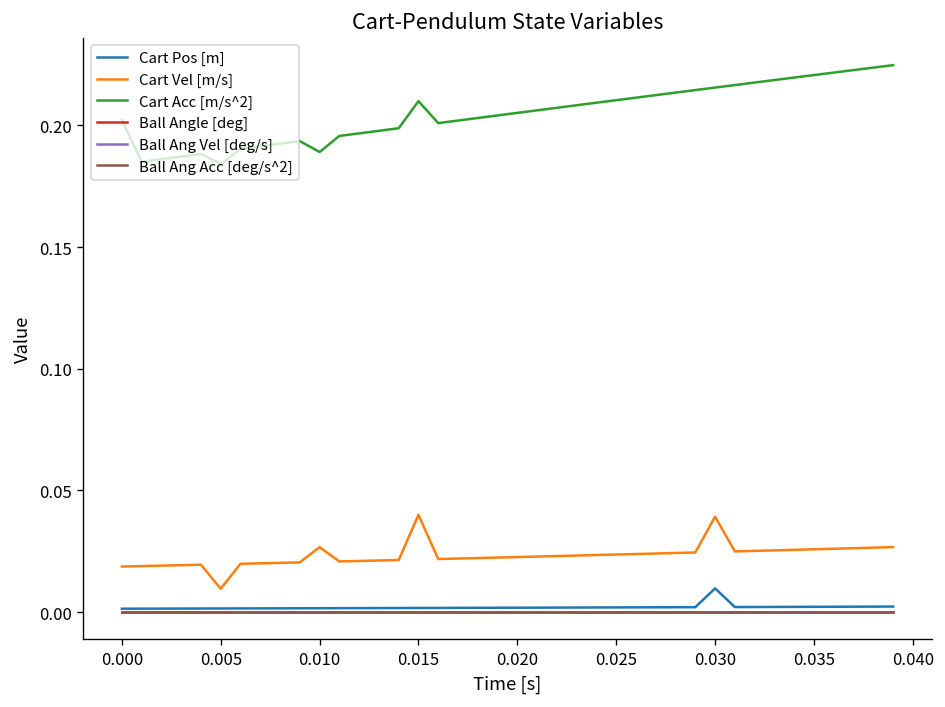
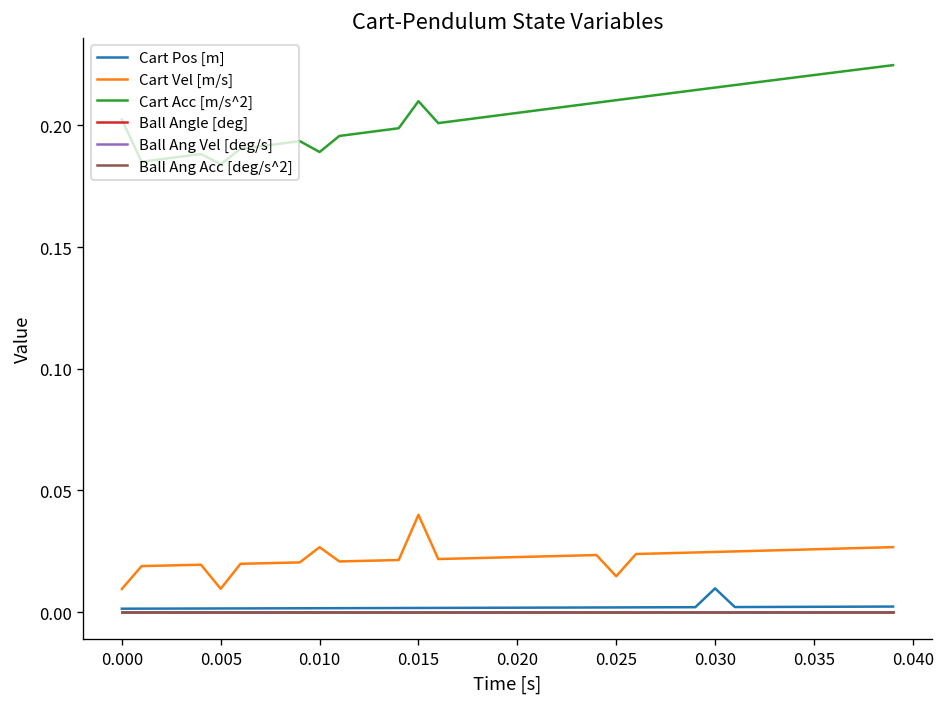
  {
    "Cart Pos [m]": {
      "0.000": 0.001,
      "0.005": 0.002,
      "0.010": 0.002,
      "0.015": 0.002,
      "0.020": 0.002,
      "0.025": 0.002,
      "0.030": 0.010,
      "0.035": 0.002
    },
    "Cart Vel [m/s]": {
-     "0.000": 0.019,
+     "0.000": 0.010,
      "0.005": 0.010,
      "0.010": 0.027,
      "0.015": 0.040,
      "0.020": 0.023,
-     "0.025": 0.024,
-     "0.030": 0.039,
+     "0.025": 0.015,
+     "0.030": 0.025,
      "0.035": 0.026
    },
    "Cart Acc [m/s^2]": {
      "0.010": 0.189,
      "0.015": 0.210,
      "0.020": 0.205,
      "0.025": 0.210,
      "0.030": 0.216,
      "0.035": 0.221
    },
    "Ball Ang Acc [deg/s^2]": {
      "0.000": 0.000,
      "0.005": 0.000,
      "0.010": 0.000,
      "0.015": 0.000,
      "0.020": 0.000,
      "0.025": 0.000,
      "0.030": 0.000,
      "0.035": 0.000
    }
  }
